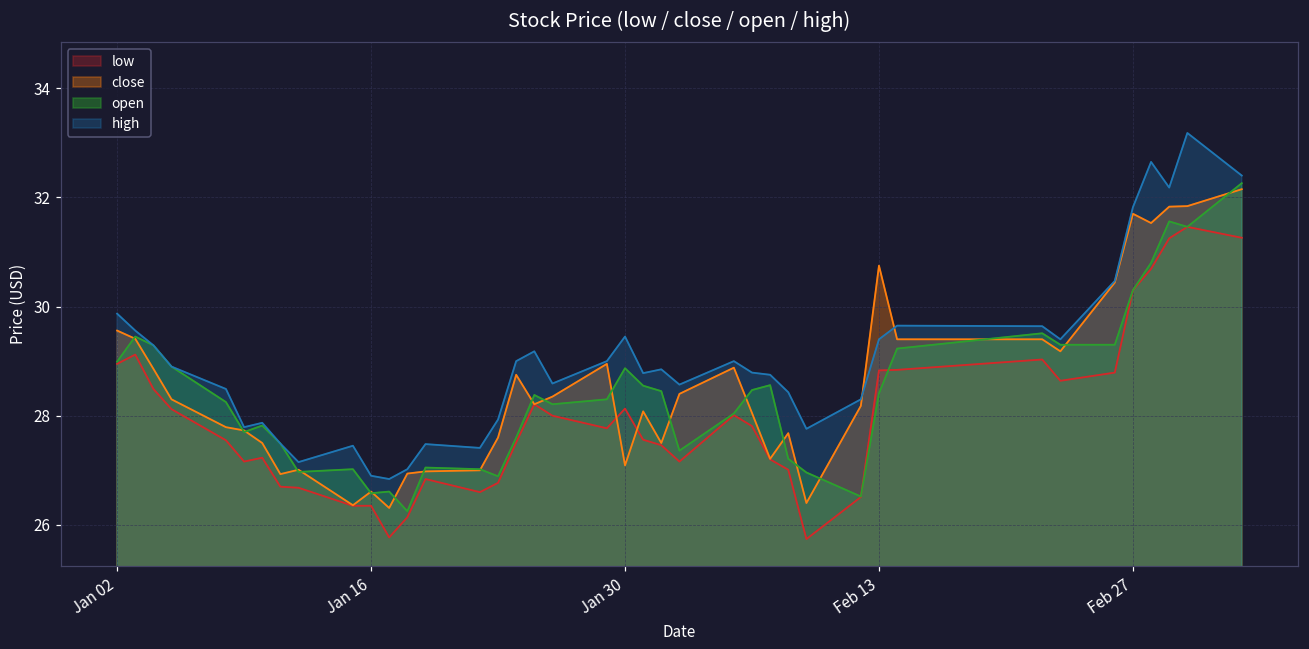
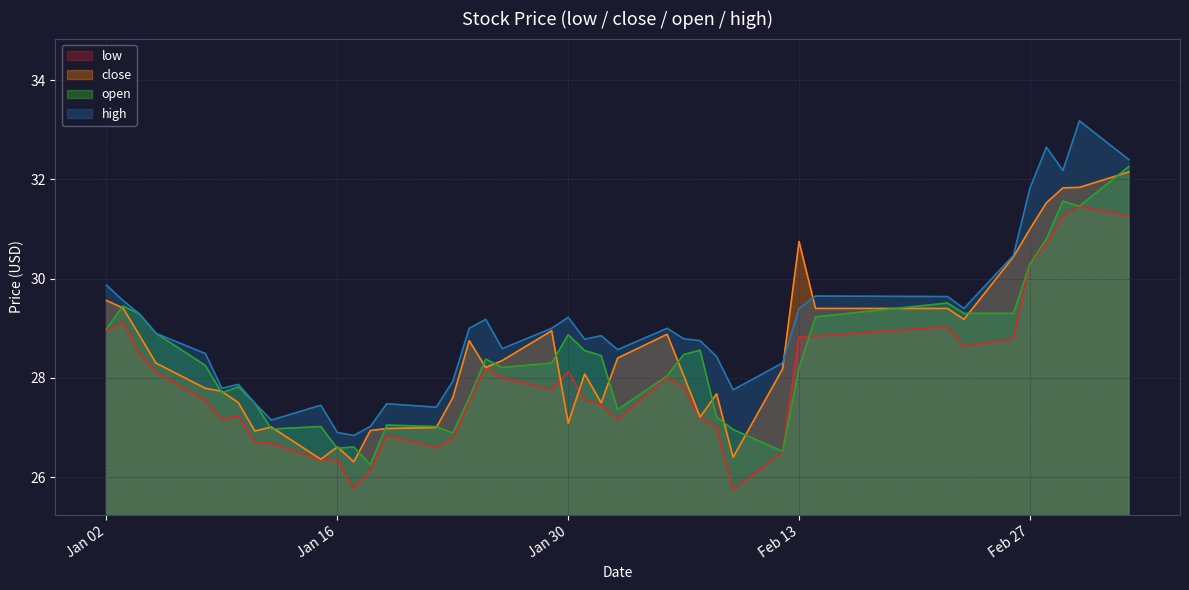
  {
    "low": {
      "Jan 16": 26.4,
      "Jan 30": 28.1,
      "Feb 13": 28.8
    },
    "close": {
      "Jan 02": 29.6,
      "Jan 30": 27.1,
      "Feb 13": 30.8,
-     "Feb 27": 31.7
+     "Feb 27": 31.0
    },
    "open": {
      "Jan 30": 28.9,
-     "Feb 13": 28.4
+     "Feb 13": 28.2
    },
    "high": {
      "Jan 02": 29.9,
      "Jan 16": 26.9,
-     "Jan 30": 29.5,
+     "Jan 30": 29.2,
      "Feb 13": 29.4,
      "Feb 27": 31.8
    }
  }
